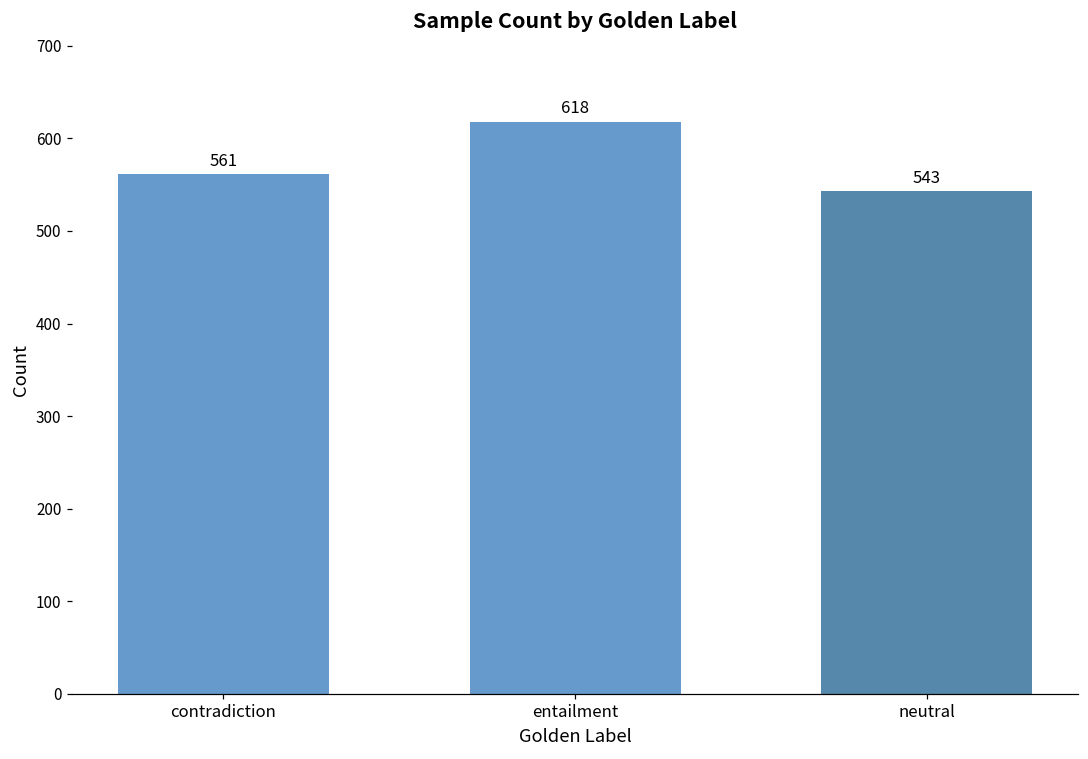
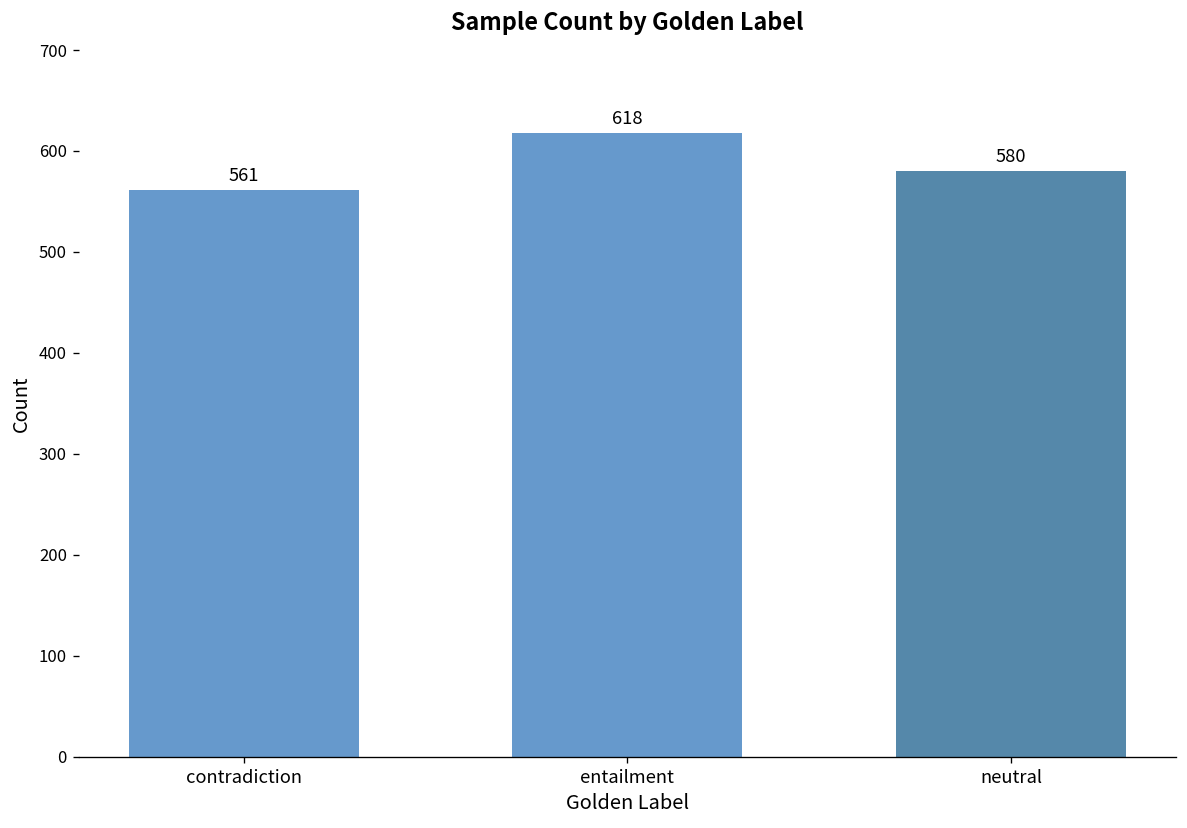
  {
    "contradiction": 561,
    "entailment": 618,
-   "neutral": 543
+   "neutral": 580
  }
